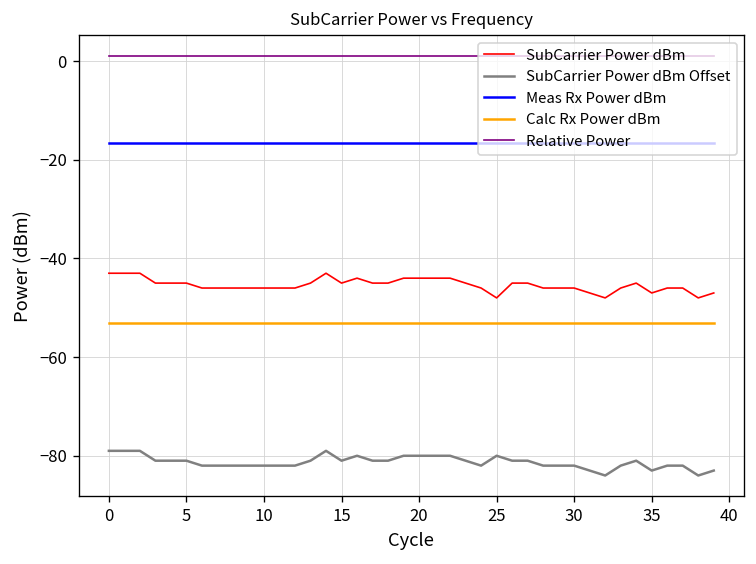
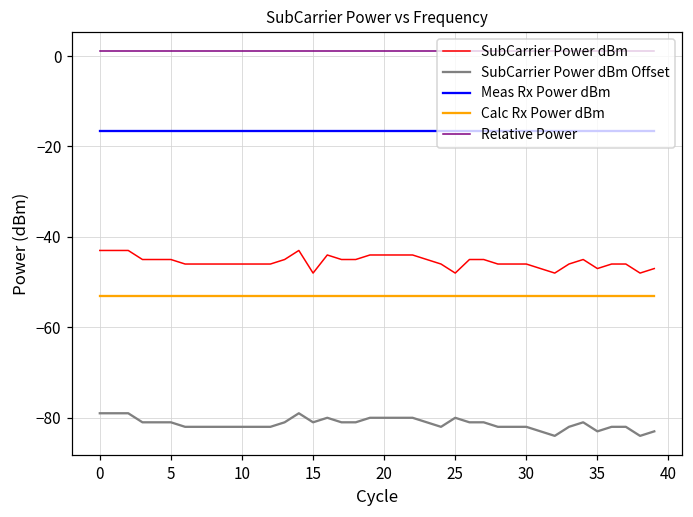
  {
    "SubCarrier Power dBm": {
      "0": -43,
      "5": -45,
      "10": -46,
-     "15": -45,
+     "15": -48,
      "20": -44,
      "25": -48,
      "30": -46,
      "35": -47
    },
    "SubCarrier Power dBm Offset": {
      "0": -79,
      "5": -81,
      "10": -82,
      "15": -81,
      "20": -80,
      "25": -80,
      "30": -82,
      "35": -83
    },
    "Meas Rx Power dBm": {
      "0": -17,
      "5": -17,
      "10": -17,
      "15": -17,
      "20": -17
    },
    "Calc Rx Power dBm": {
      "0": -53,
      "5": -53,
      "10": -53,
      "15": -53,
      "20": -53,
      "25": -53,
      "30": -53,
      "35": -53
    },
    "Relative Power": {
      "0": 1,
      "5": 1,
      "10": 1,
      "15": 1,
      "20": 1
    }
  }
